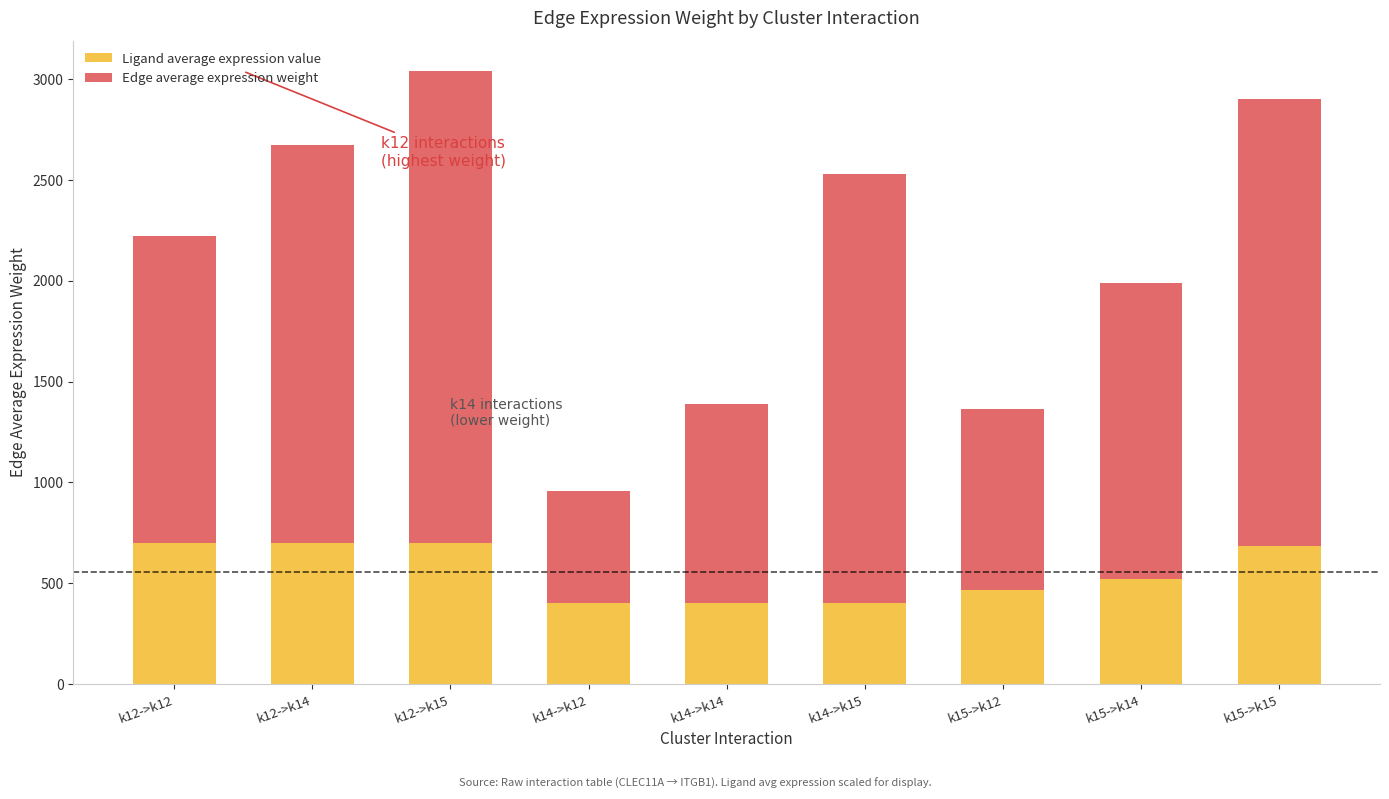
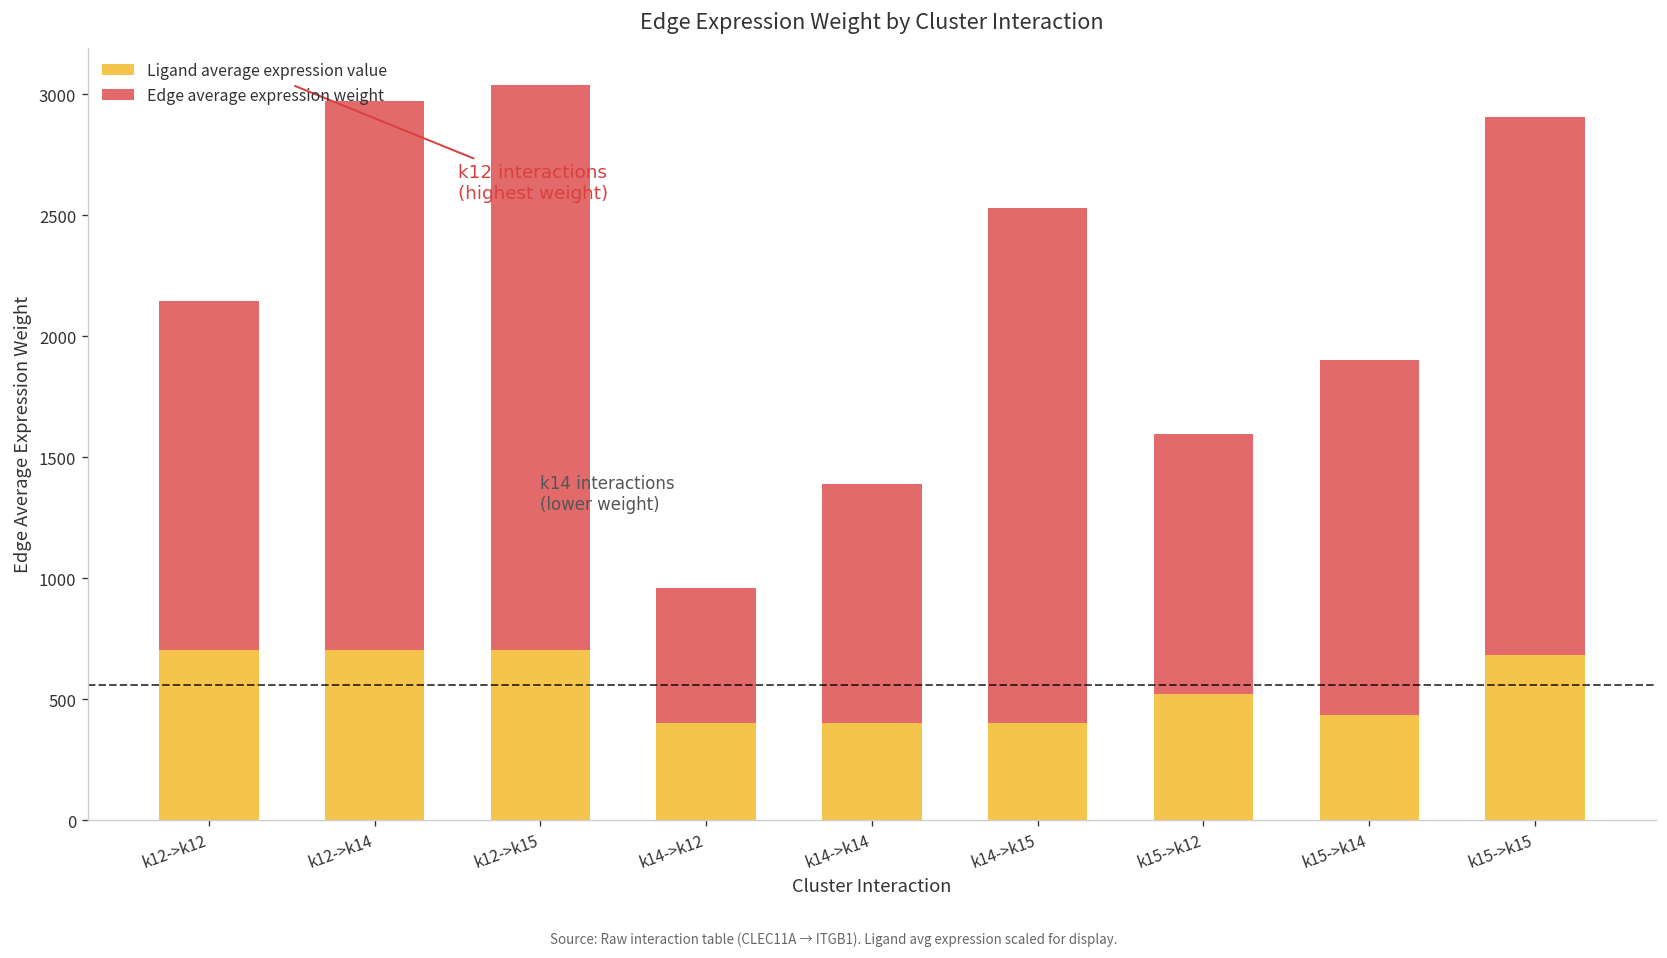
  {
    "Ligand average expression value": {
      "k12->k12": 700,
      "k12->k14": 700,
      "k12->k15": 700,
      "k14->k12": 400,
      "k14->k14": 400,
      "k14->k15": 400,
-     "k15->k12": 470,
-     "k15->k14": 520,
+     "k15->k12": 520,
+     "k15->k14": 430,
      "k15->k15": 680
    },
    "Edge average expression weight": {
-     "k12->k12": 1520,
-     "k12->k14": 1970,
+     "k12->k12": 1440,
+     "k12->k14": 2270,
      "k12->k15": 2340,
      "k14->k12": 560,
      "k14->k14": 980,
      "k14->k15": 2130,
-     "k15->k12": 900,
+     "k15->k12": 1070,
      "k15->k14": 1470,
      "k15->k15": 2220
    }
  }
